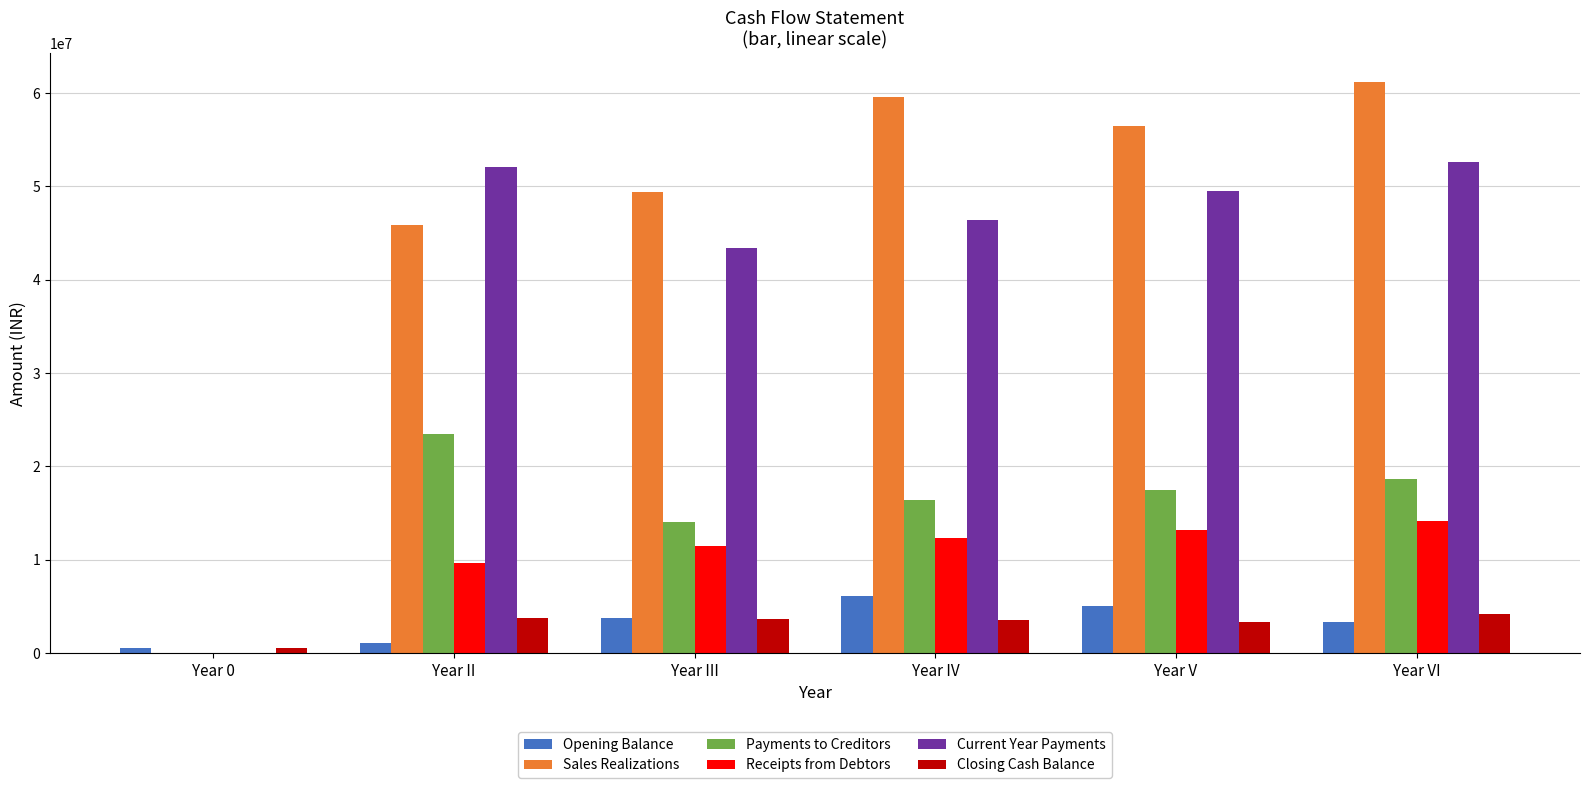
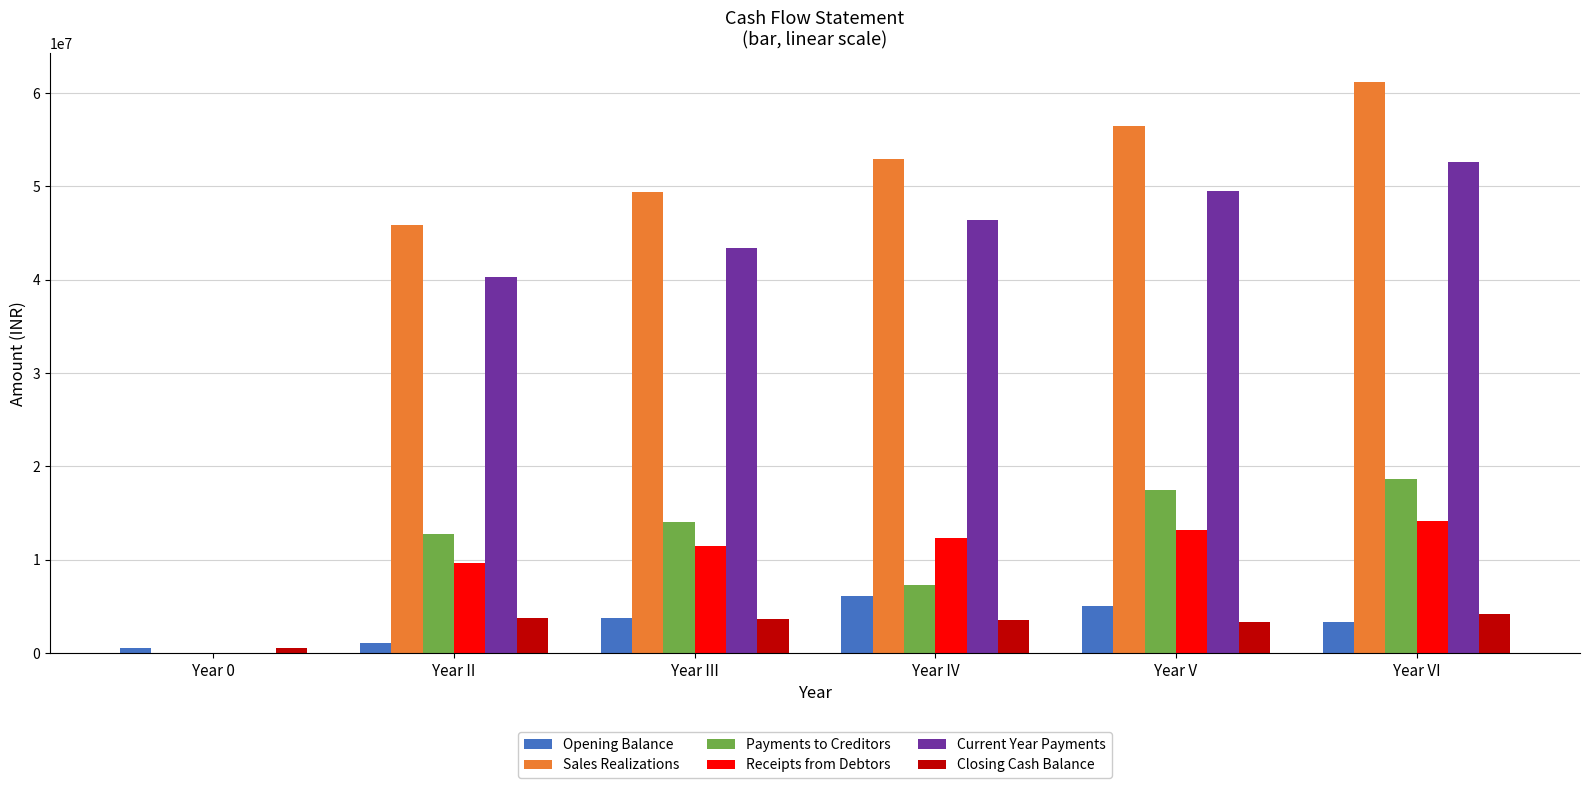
  {
    "Opening Balance": {
      "Year 0": 1000000,
      "Year II": 1000000,
      "Year III": 4000000,
      "Year IV": 6000000,
      "Year V": 5000000,
      "Year VI": 3000000
    },
    "Sales Realizations": {
      "Year 0": 0,
      "Year II": 46000000,
      "Year III": 49000000,
-     "Year IV": 60000000,
+     "Year IV": 53000000,
      "Year V": 56000000,
      "Year VI": 61000000
    },
    "Payments to Creditors": {
      "Year 0": 0,
-     "Year II": 23000000,
+     "Year II": 13000000,
      "Year III": 14000000,
-     "Year IV": 16000000,
+     "Year IV": 7000000,
      "Year V": 18000000,
      "Year VI": 19000000
    },
    "Receipts from Debtors": {
      "Year 0": 0,
      "Year II": 10000000,
      "Year III": 11000000,
      "Year IV": 12000000,
      "Year V": 13000000,
      "Year VI": 14000000
    },
    "Current Year Payments": {
      "Year 0": 0,
-     "Year II": 52000000,
+     "Year II": 40000000,
      "Year III": 43000000,
      "Year IV": 46000000,
      "Year V": 49000000,
      "Year VI": 53000000
    },
    "Closing Cash Balance": {
      "Year 0": 1000000,
      "Year II": 4000000,
      "Year III": 4000000,
      "Year IV": 4000000,
      "Year V": 3000000,
      "Year VI": 4000000
    }
  }
